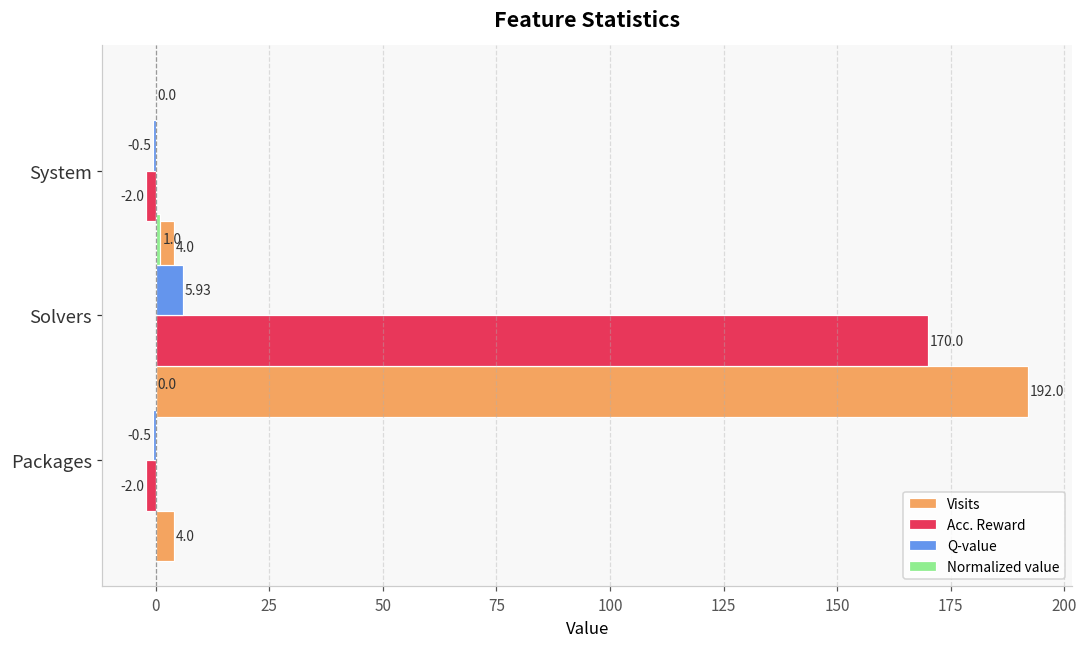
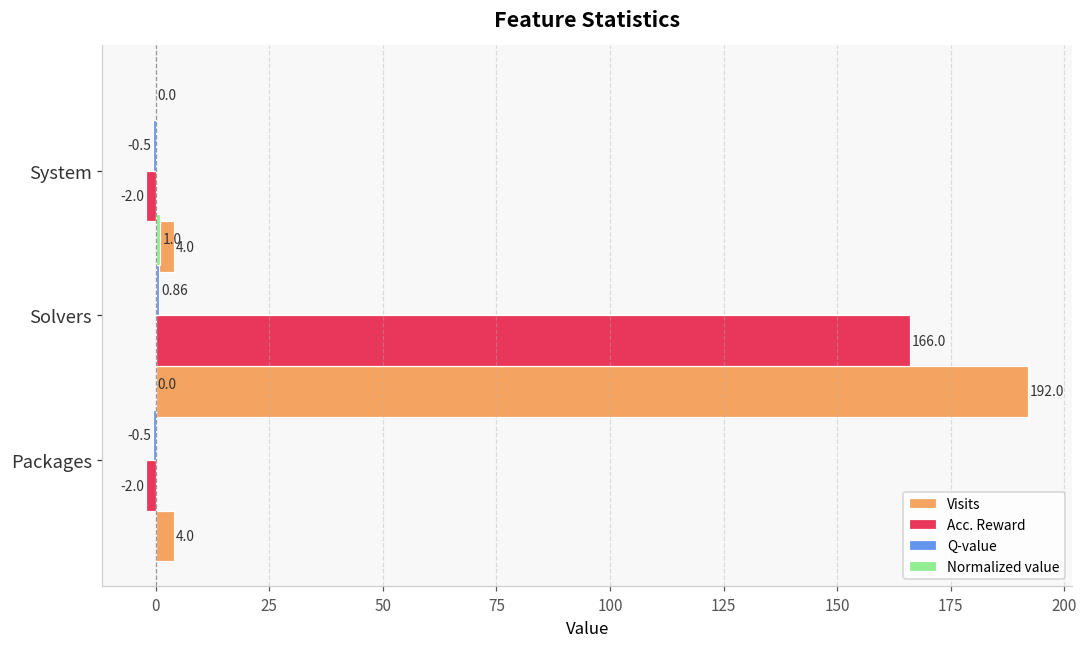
  {
    "Acc. Reward": {
      "System": -2.0,
-     "Solvers": 170.0,
+     "Solvers": 166.0,
      "Packages": -2.0
    },
    "Q-value": {
      "System": -0.5,
-     "Solvers": 5.93,
+     "Solvers": 0.86,
      "Packages": -0.5
    }
  }
